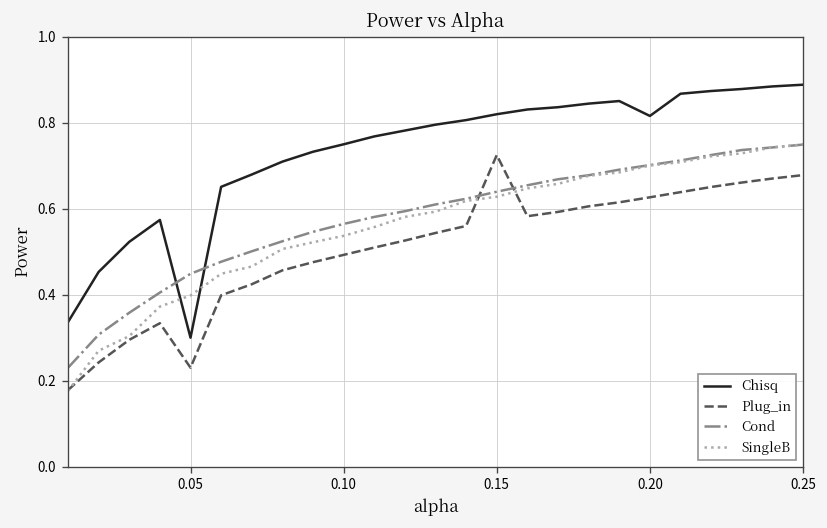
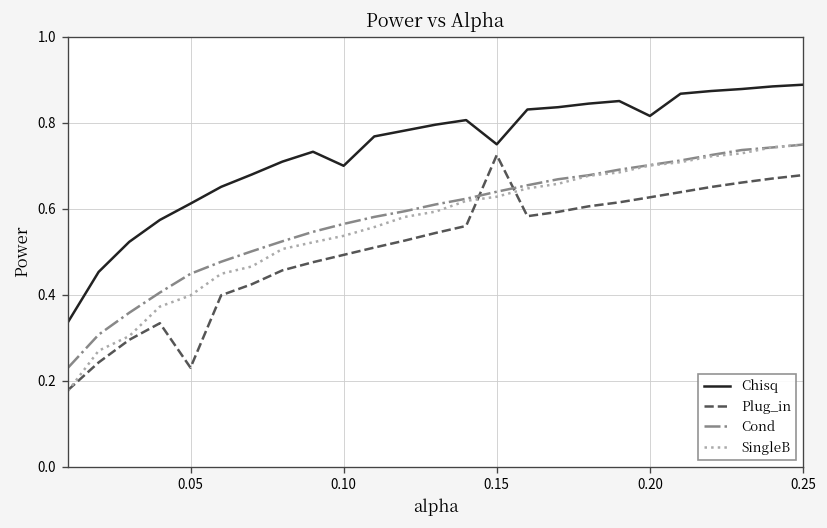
  {
    "Chisq": {
-     "0.05": 0.30,
-     "0.10": 0.75,
-     "0.15": 0.82,
+     "0.05": 0.61,
+     "0.10": 0.70,
+     "0.15": 0.75,
      "0.20": 0.82,
      "0.25": 0.89
    },
    "Plug_in": {
      "0.05": 0.23,
      "0.10": 0.49,
      "0.15": 0.73,
      "0.20": 0.63,
      "0.25": 0.68
    }
  }
